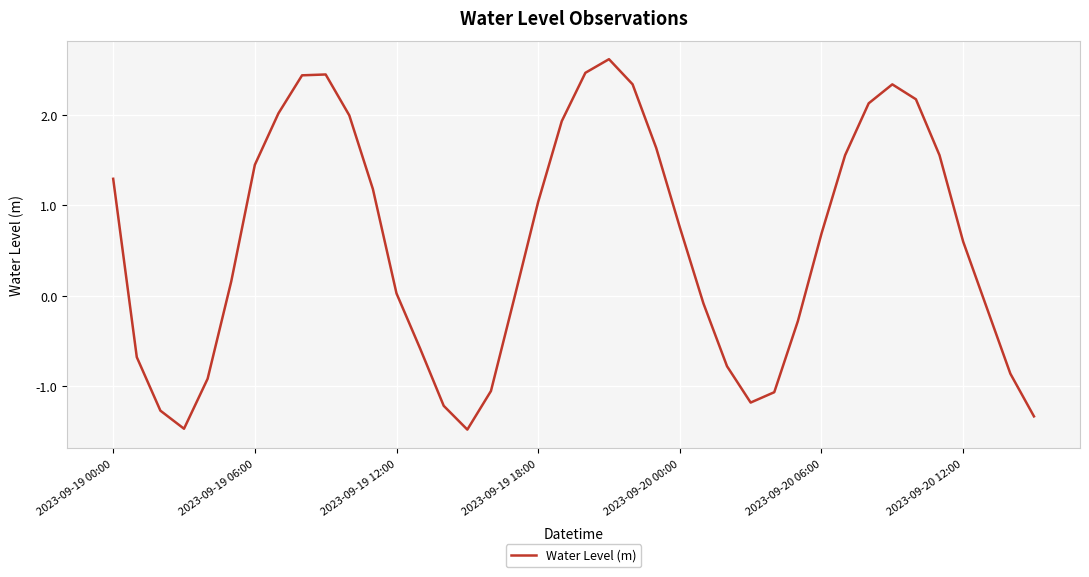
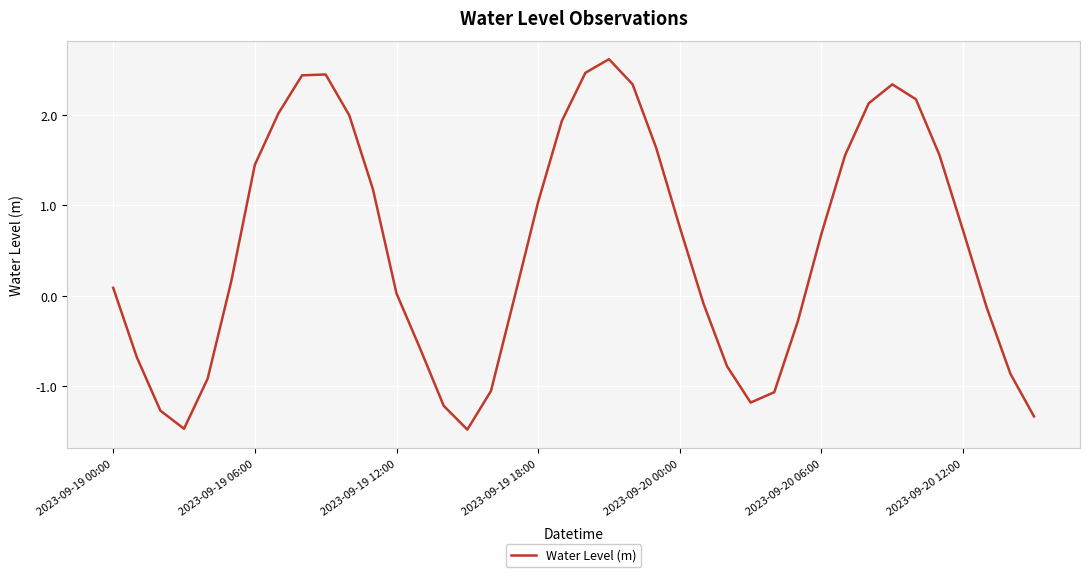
  {
-   "2023-09-19 00:00": 1.3,
+   "2023-09-19 00:00": 0.1,
    "2023-09-19 06:00": 1.4,
    "2023-09-19 12:00": 0.0,
    "2023-09-19 18:00": 1.0,
    "2023-09-20 00:00": 0.8,
    "2023-09-20 06:00": 0.7,
-   "2023-09-20 12:00": 0.6
+   "2023-09-20 12:00": 0.7
  }
